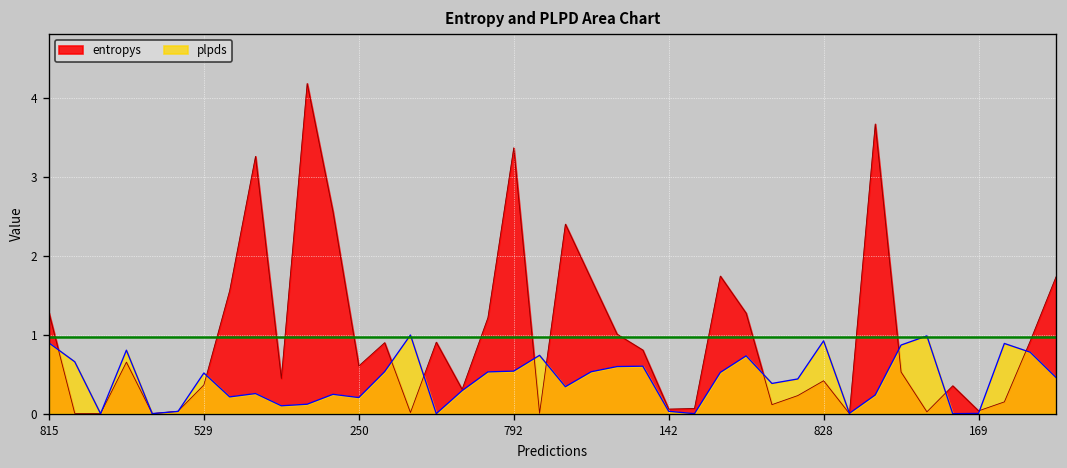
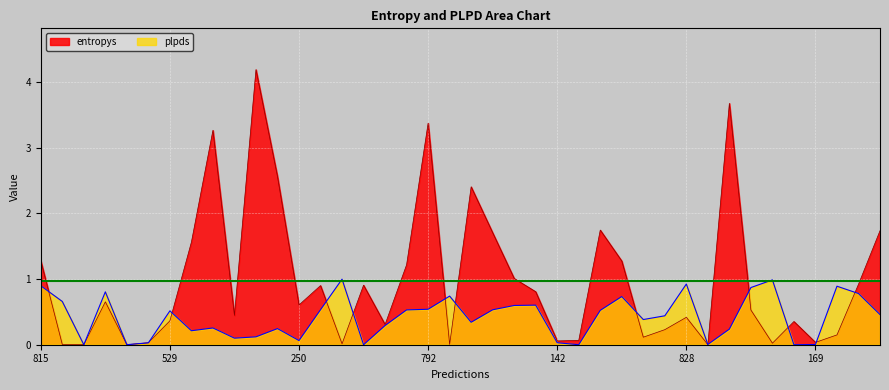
  {
    "entropys": {
      "815": 1.3,
      "529": 0.4,
      "250": 0.6,
      "792": 3.4,
      "828": 0.4
    },
    "plpds": {
      "815": 0.9,
      "529": 0.5,
-     "250": 0.2,
+     "250": 0.1,
      "792": 0.5,
      "828": 0.9
    }
  }
